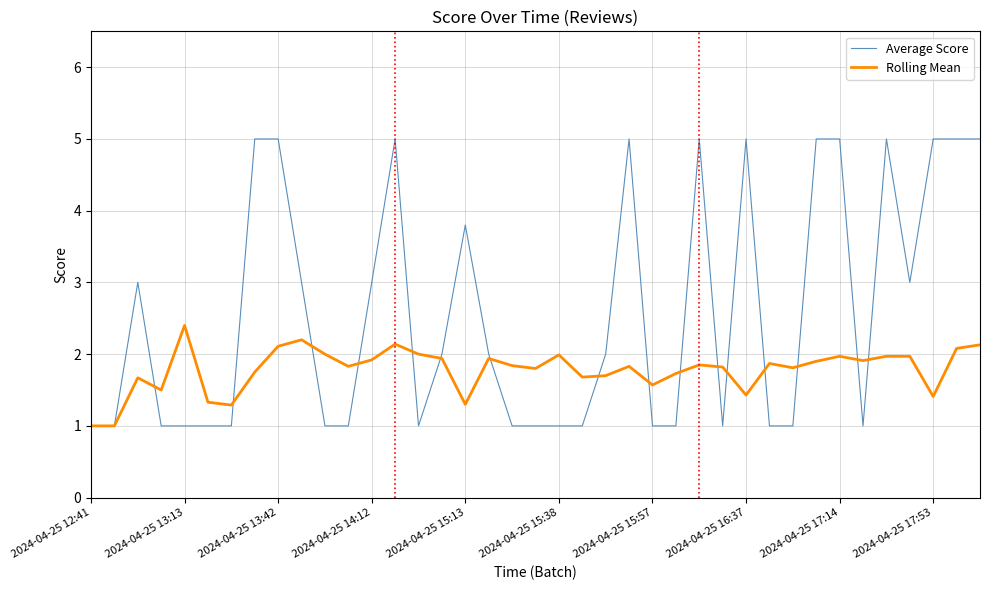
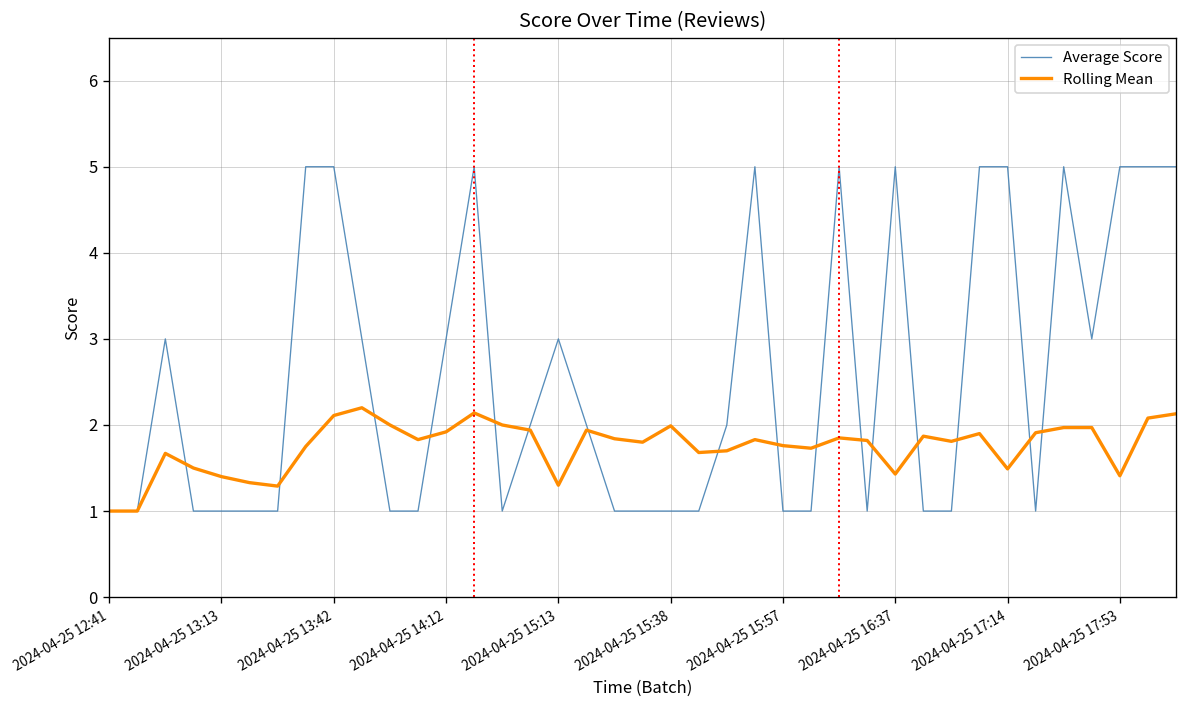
  {
    "Average Score": {
      "2024-04-25 13:13": 1.0,
-     "2024-04-25 15:13": 3.8,
+     "2024-04-25 15:13": 3.0,
      "2024-04-25 15:38": 1.0,
      "2024-04-25 15:57": 1.0,
      "2024-04-25 16:37": 5.0,
      "2024-04-25 17:14": 5.0,
      "2024-04-25 17:53": 5.0
    },
    "Rolling Mean": {
-     "2024-04-25 13:13": 2.4,
+     "2024-04-25 13:13": 1.4,
      "2024-04-25 15:13": 1.3,
      "2024-04-25 15:38": 2.0,
-     "2024-04-25 15:57": 1.6,
+     "2024-04-25 15:57": 1.8,
      "2024-04-25 16:37": 1.4,
-     "2024-04-25 17:14": 2.0,
+     "2024-04-25 17:14": 1.5,
      "2024-04-25 17:53": 1.4
    }
  }
